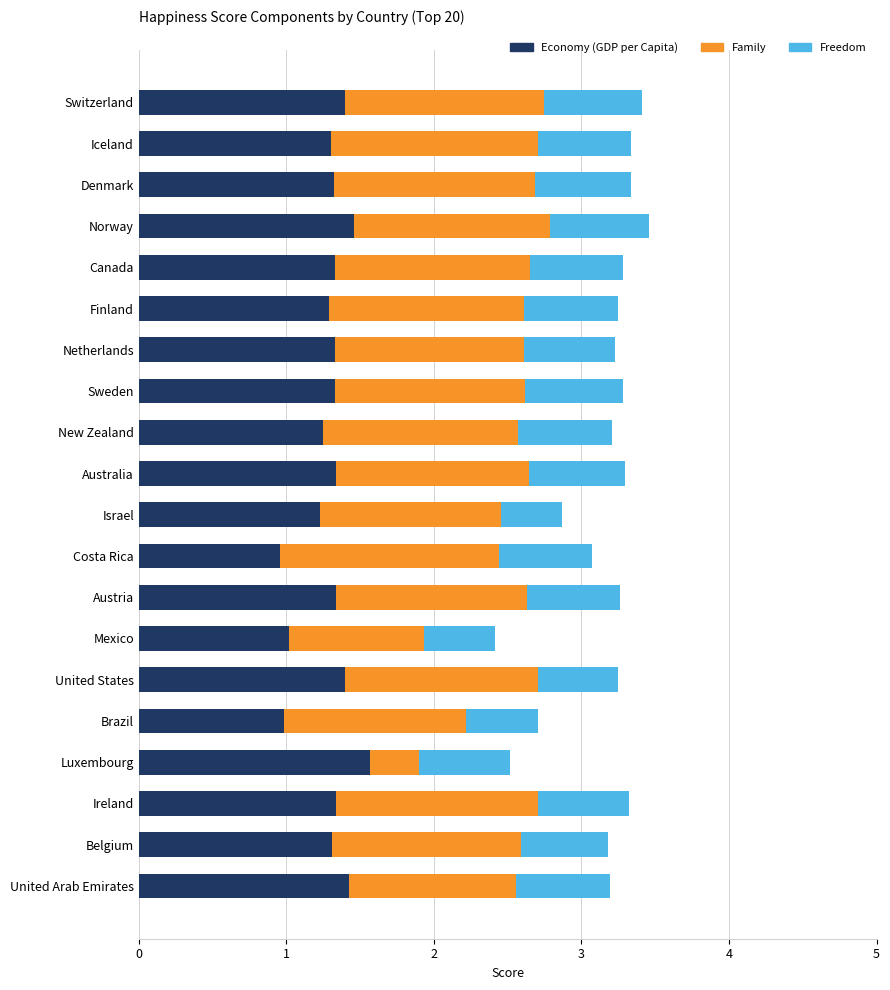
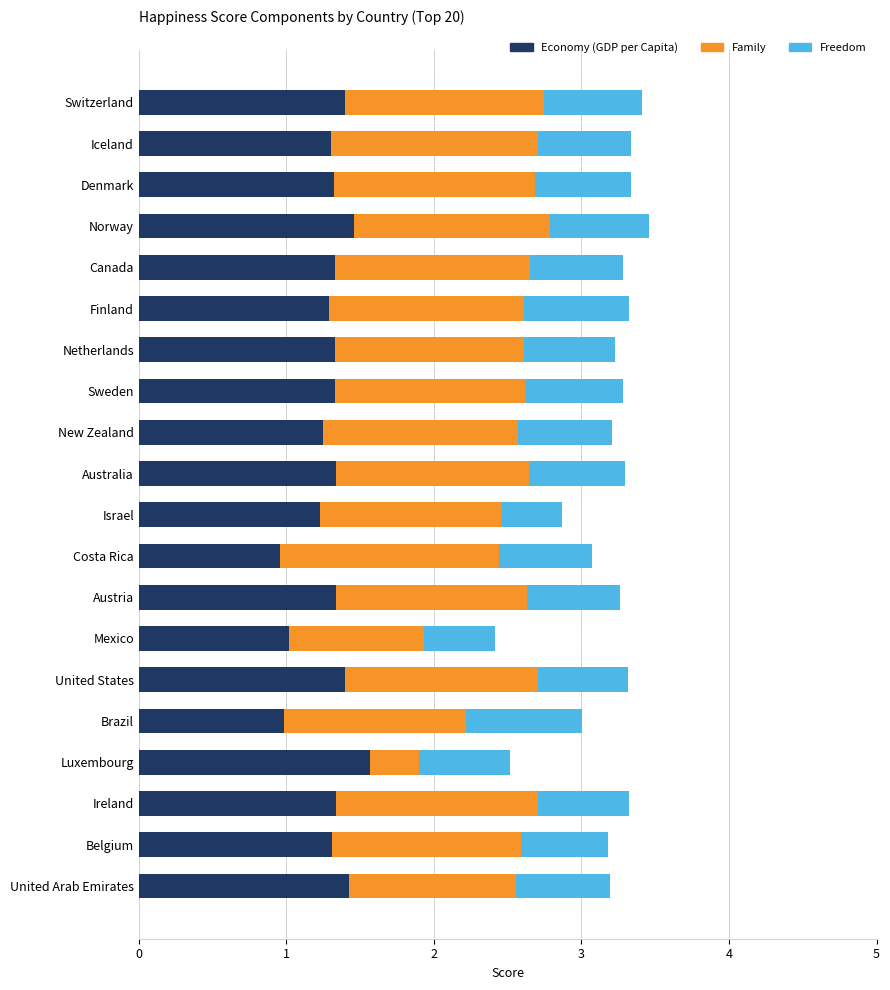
  {
    "Economy (GDP per Capita)": {
      "Switzerland": 1.40,
      "Iceland": 1.30,
      "Denmark": 1.33,
      "Norway": 1.46,
      "Canada": 1.33,
      "Finland": 1.29,
      "Netherlands": 1.33,
      "Sweden": 1.33,
      "New Zealand": 1.25,
      "Australia": 1.33,
      "Israel": 1.23,
      "Costa Rica": 0.96,
      "Austria": 1.34,
      "Mexico": 1.02,
      "United States": 1.39,
      "Brazil": 0.98,
      "Luxembourg": 1.56,
      "Ireland": 1.34,
      "Belgium": 1.31,
      "United Arab Emirates": 1.43
    },
    "Family": {
      "Switzerland": 1.35,
      "Iceland": 1.40,
      "Denmark": 1.36,
      "Norway": 1.33,
      "Canada": 1.32,
      "Finland": 1.32,
      "Netherlands": 1.28,
      "Sweden": 1.29,
      "New Zealand": 1.32,
      "Australia": 1.31,
      "Israel": 1.22,
      "Costa Rica": 1.48,
      "Austria": 1.30,
      "Mexico": 0.91,
      "United States": 1.31,
      "Brazil": 1.23,
      "Luxembourg": 0.34,
      "Ireland": 1.37,
      "Belgium": 1.29,
      "United Arab Emirates": 1.13
    },
    "Freedom": {
      "Switzerland": 0.67,
      "Iceland": 0.63,
      "Denmark": 0.65,
      "Norway": 0.67,
      "Canada": 0.63,
-     "Finland": 0.64,
+     "Finland": 0.71,
      "Netherlands": 0.62,
      "Sweden": 0.66,
      "New Zealand": 0.64,
      "Australia": 0.65,
      "Israel": 0.41,
      "Costa Rica": 0.63,
      "Austria": 0.62,
      "Mexico": 0.48,
-     "United States": 0.55,
-     "Brazil": 0.49,
+     "United States": 0.61,
+     "Brazil": 0.79,
      "Luxembourg": 0.62,
      "Ireland": 0.62,
      "Belgium": 0.58,
      "United Arab Emirates": 0.64
    }
  }
